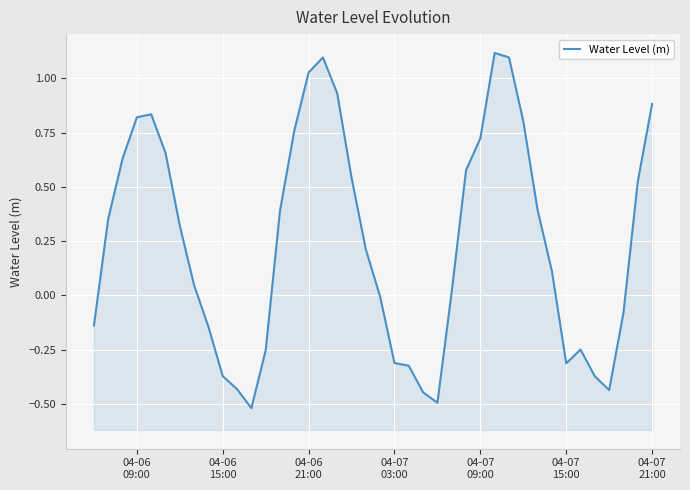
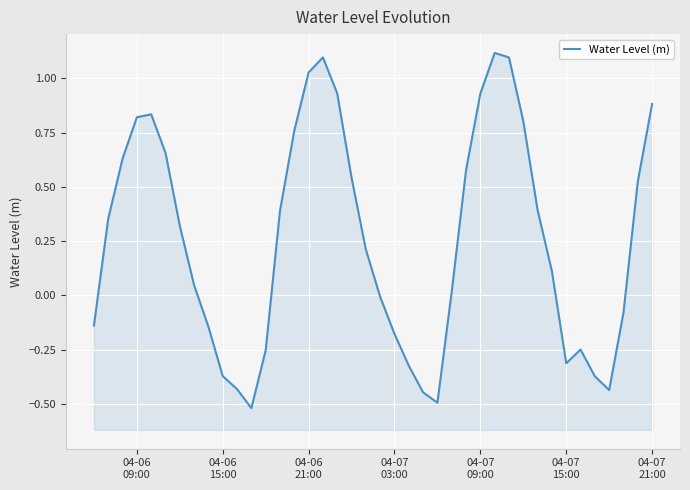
  {
    "04-06 09:00": 0.82,
    "04-06 15:00": -0.37,
    "04-06 21:00": 1.03,
-   "04-07 03:00": -0.31,
-   "04-07 09:00": 0.72,
+   "04-07 03:00": -0.18,
+   "04-07 09:00": 0.93,
    "04-07 15:00": -0.31,
    "04-07 21:00": 0.88
  }
